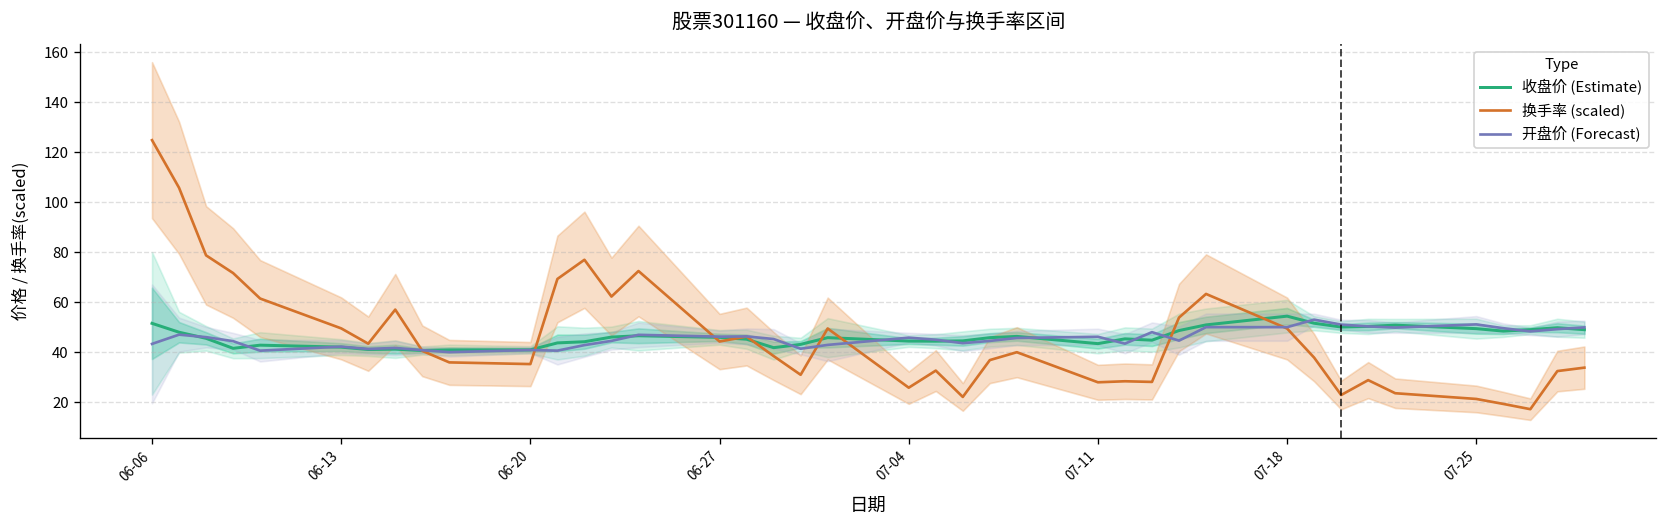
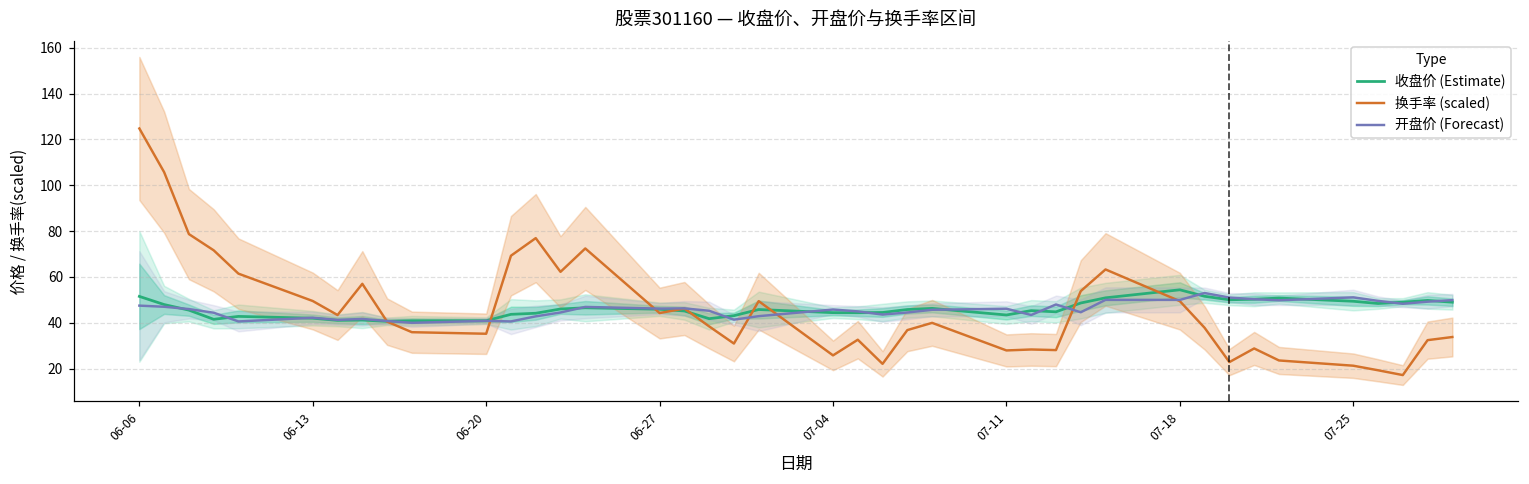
  {
    "开盘价 (Forecast)": {
-     "06-06": 43
+     "06-06": 48
    }
  }
